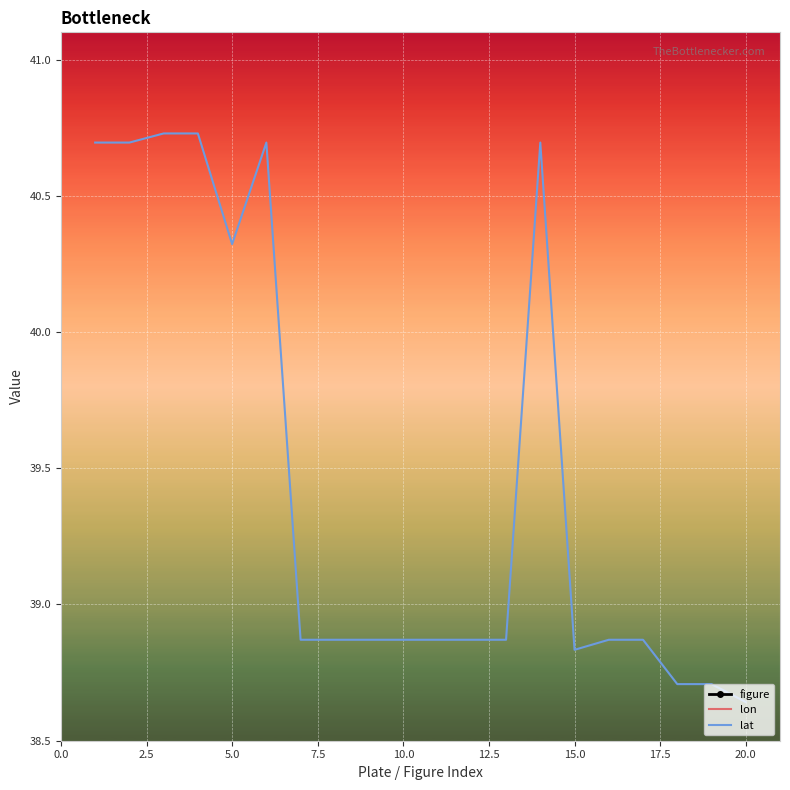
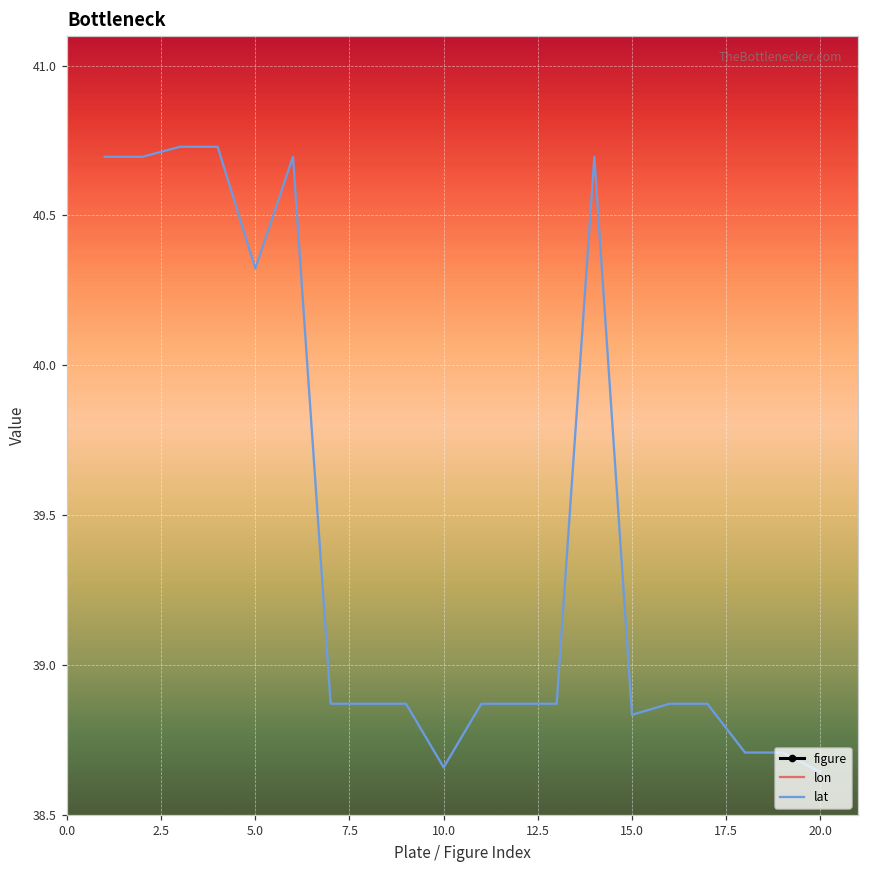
  {
    "lat": {
      "5.0": 40.32,
-     "10.0": 38.87,
+     "10.0": 38.66,
      "15.0": 38.83
    }
  }
